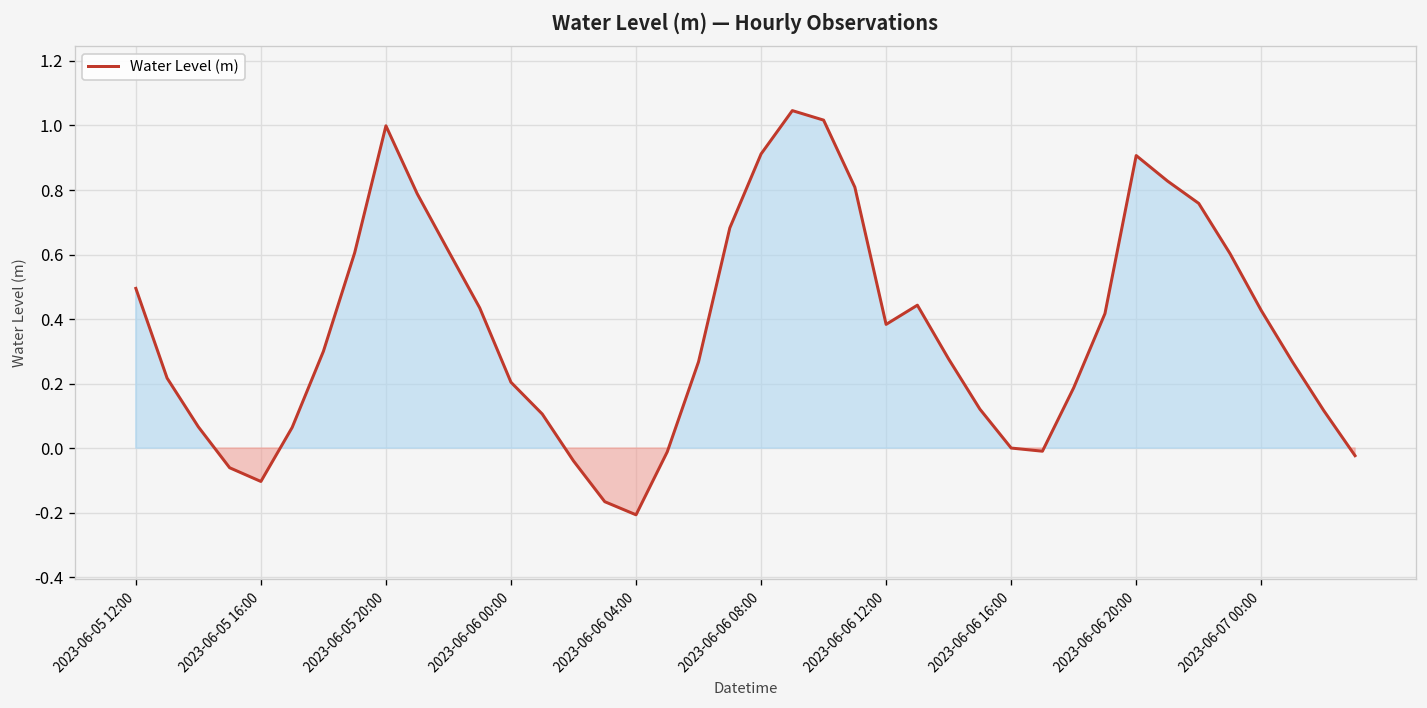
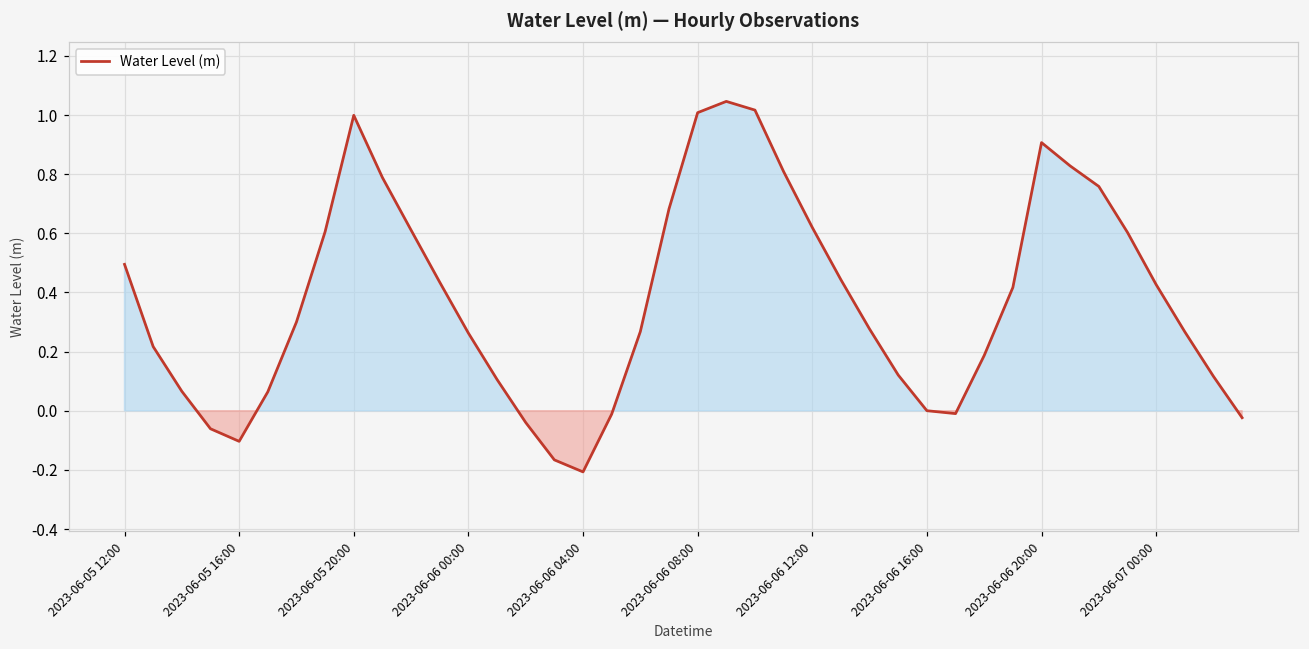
  {
    "2023-06-05 12:00": 0.50,
    "2023-06-05 16:00": -0.10,
    "2023-06-05 20:00": 1.00,
-   "2023-06-06 00:00": 0.20,
+   "2023-06-06 00:00": 0.26,
    "2023-06-06 04:00": -0.21,
-   "2023-06-06 08:00": 0.91,
-   "2023-06-06 12:00": 0.38,
+   "2023-06-06 08:00": 1.01,
+   "2023-06-06 12:00": 0.62,
    "2023-06-06 16:00": 0.00,
    "2023-06-06 20:00": 0.91,
    "2023-06-07 00:00": 0.43
  }
